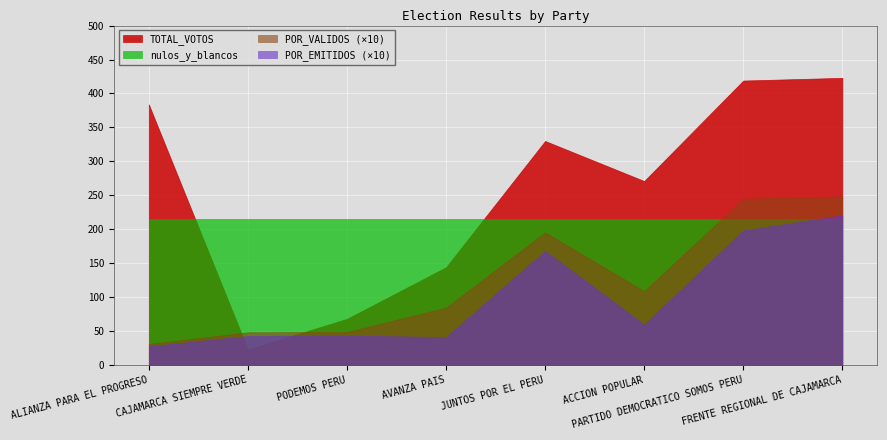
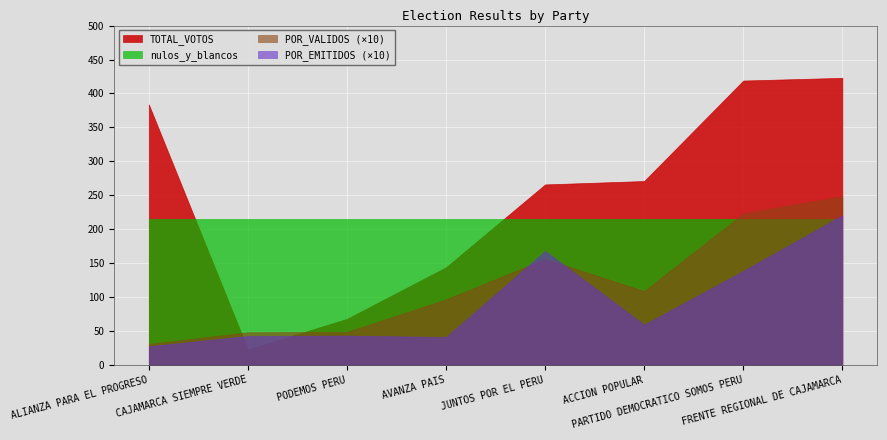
  {
    "TOTAL_VOTOS": {
      "ALIANZA PARA EL PROGRESO": 380,
      "CAJAMARCA SIEMPRE VERDE": 20,
      "PODEMOS PERU": 70,
      "AVANZA PAIS": 140,
-     "JUNTOS POR EL PERU": 330,
+     "JUNTOS POR EL PERU": 270,
      "ACCION POPULAR": 270,
      "PARTIDO DEMOCRATICO SOMOS PERU": 420,
      "FRENTE REGIONAL DE CAJAMARCA": 420
    },
    "nulos_y_blancos": {
      "ALIANZA PARA EL PROGRESO": 220,
      "CAJAMARCA SIEMPRE VERDE": 220,
      "PODEMOS PERU": 220,
      "AVANZA PAIS": 220,
      "JUNTOS POR EL PERU": 220,
      "ACCION POPULAR": 220,
      "PARTIDO DEMOCRATICO SOMOS PERU": 220,
      "FRENTE REGIONAL DE CAJAMARCA": 220
    },
    "POR_VALIDOS (×10)": {
      "CAJAMARCA SIEMPRE VERDE": 50,
      "PODEMOS PERU": 50,
-     "AVANZA PAIS": 80,
-     "JUNTOS POR EL PERU": 200,
+     "AVANZA PAIS": 100,
+     "JUNTOS POR EL PERU": 160,
      "ACCION POPULAR": 110,
-     "PARTIDO DEMOCRATICO SOMOS PERU": 240,
+     "PARTIDO DEMOCRATICO SOMOS PERU": 220,
      "FRENTE REGIONAL DE CAJAMARCA": 250
    },
    "POR_EMITIDOS (×10)": {
      "CAJAMARCA SIEMPRE VERDE": 40,
      "PODEMOS PERU": 40,
      "AVANZA PAIS": 40,
      "JUNTOS POR EL PERU": 170,
      "ACCION POPULAR": 60,
-     "PARTIDO DEMOCRATICO SOMOS PERU": 200,
+     "PARTIDO DEMOCRATICO SOMOS PERU": 140,
      "FRENTE REGIONAL DE CAJAMARCA": 220
    }
  }
